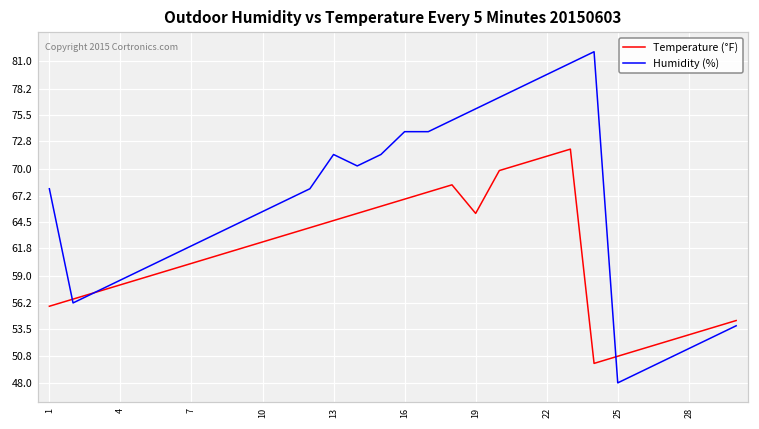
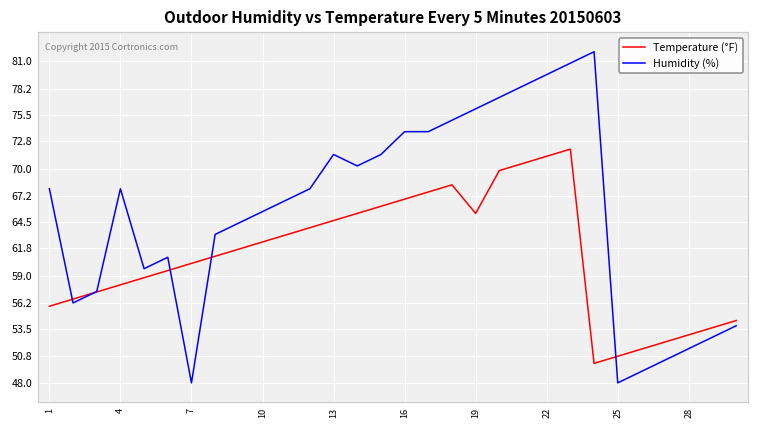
  {
    "Temperature (°F)": {
      "1": 56,
      "4": 58,
      "7": 60,
      "10": 62,
      "13": 65,
      "16": 67,
      "19": 65,
      "22": 71,
      "25": 51,
      "28": 53
    },
    "Humidity (%)": {
      "1": 68,
-     "4": 59,
-     "7": 62,
+     "4": 68,
+     "7": 48,
      "10": 66,
      "13": 71,
      "16": 74,
      "19": 76,
      "22": 80,
      "25": 48,
      "28": 52
    }
  }
